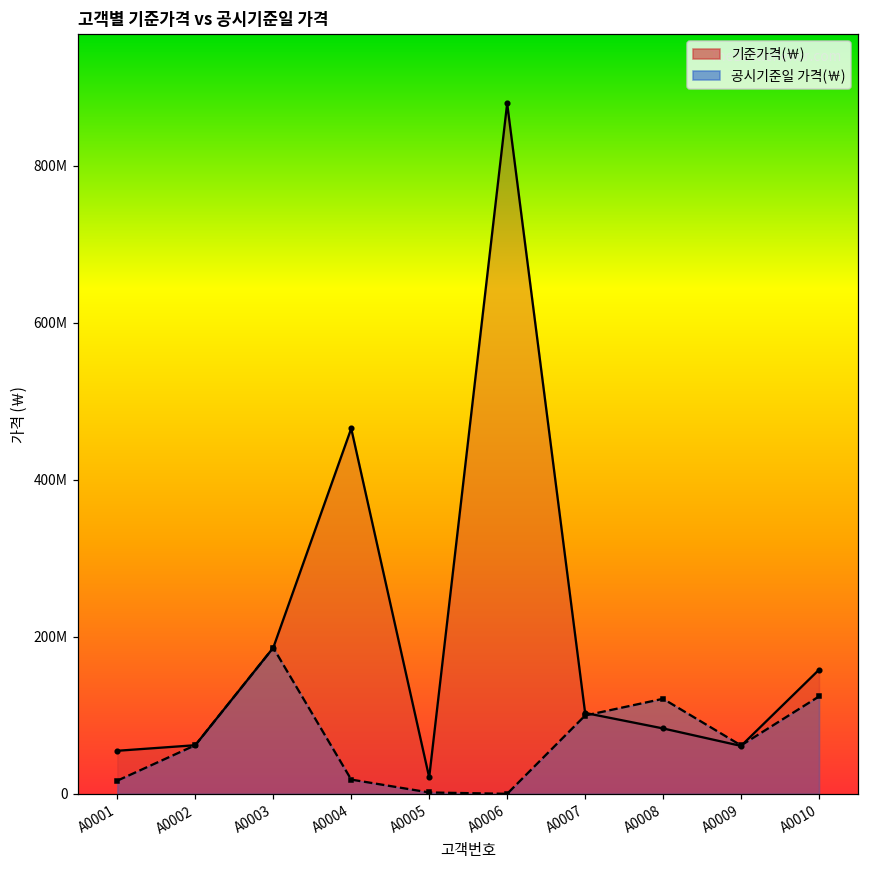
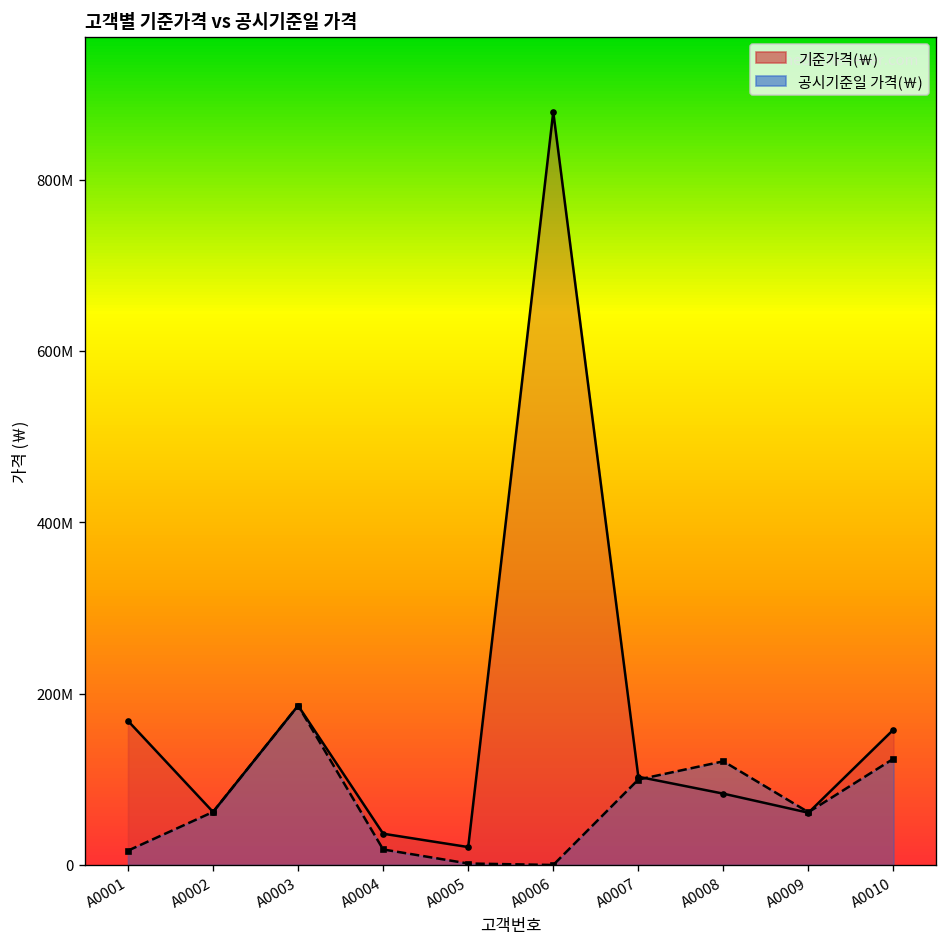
  {
    "기준가격(￦)": {
-     "A0001": 50000000,
-     "A0004": 470000000,
+     "A0001": 170000000,
+     "A0004": 40000000,
      "A0005": 20000000,
      "A0006": 880000000,
      "A0008": 80000000,
      "A0010": 160000000
    },
    "공시기준일 가격(￦)": {
      "A0001": 20000000,
      "A0004": 20000000,
      "A0005": 0,
      "A0006": 0,
      "A0008": 120000000,
      "A0010": 120000000
    }
  }
